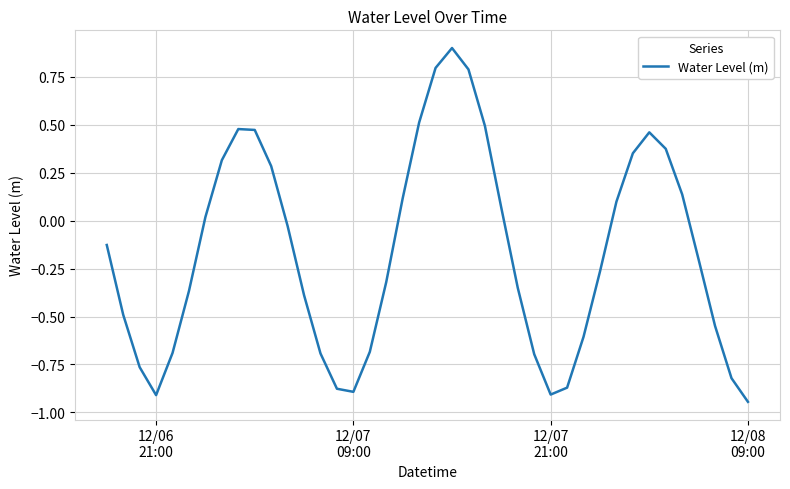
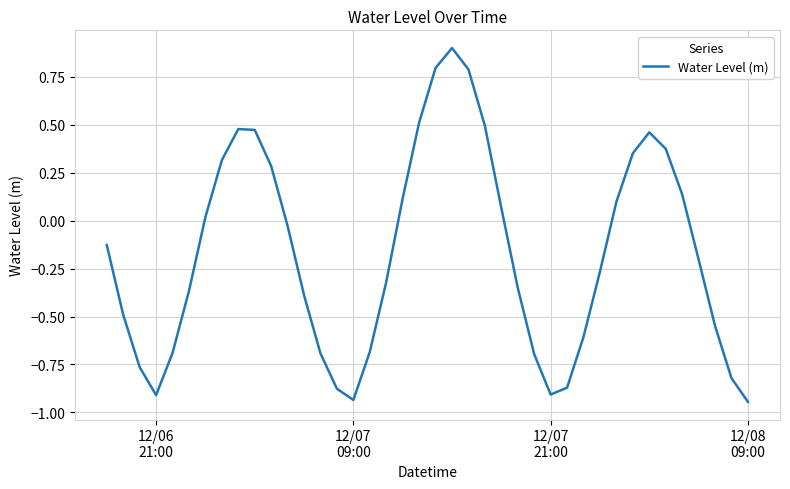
  {
    "12/06 21:00": -0.91,
-   "12/07 09:00": -0.89,
+   "12/07 09:00": -0.94,
    "12/07 21:00": -0.91,
    "12/08 09:00": -0.95
  }
